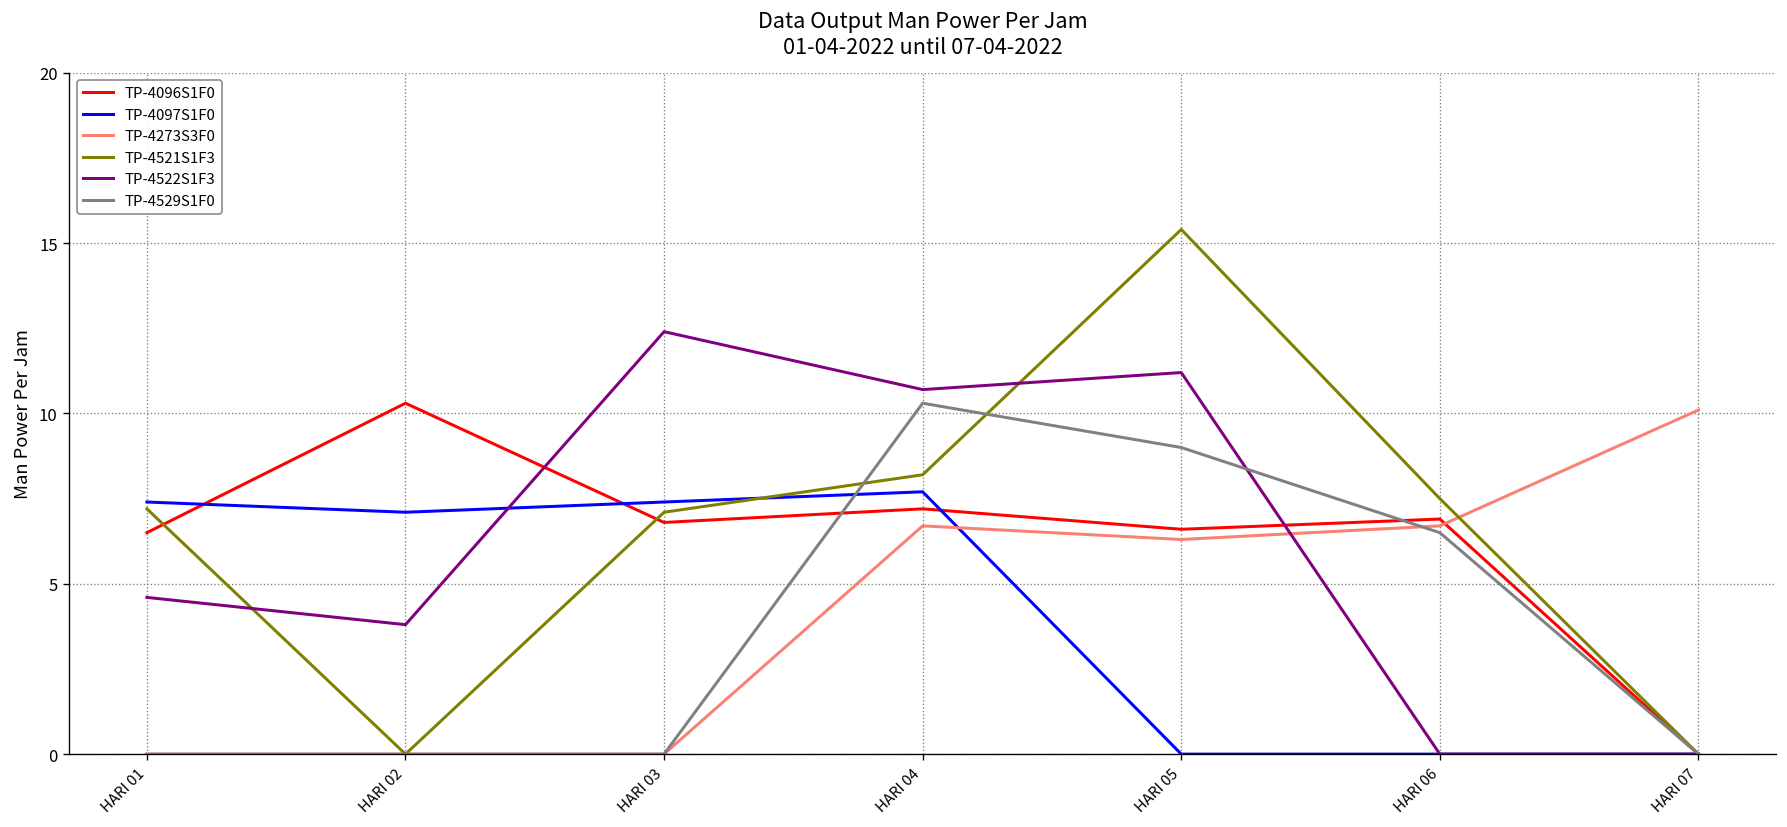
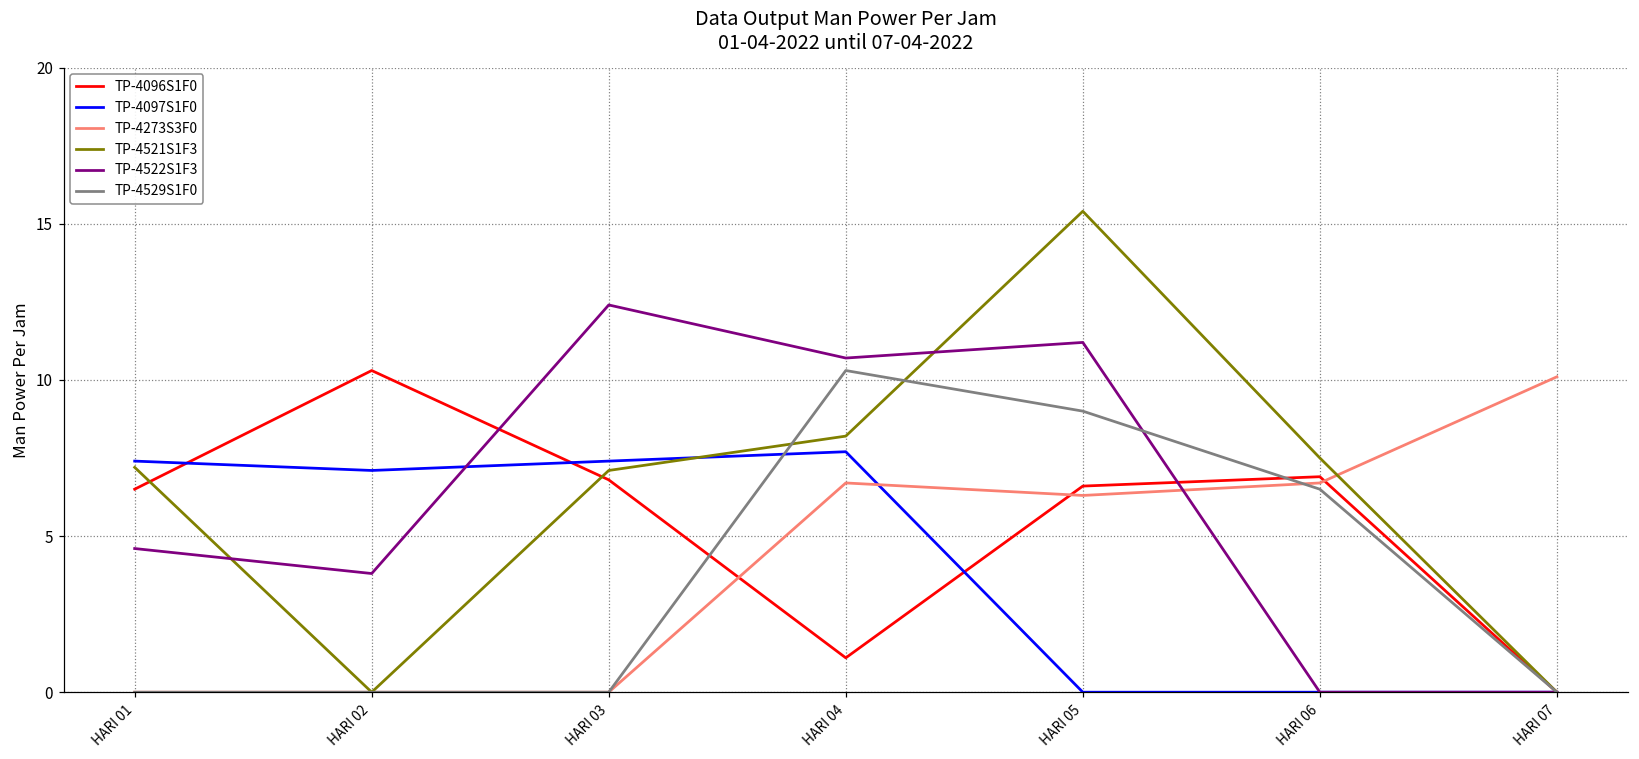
  {
    "TP-4096S1F0": {
      "HARI 01": 6.5,
      "HARI 02": 10.3,
      "HARI 03": 6.8,
-     "HARI 04": 7.2,
+     "HARI 04": 1.1,
      "HARI 05": 6.6,
      "HARI 06": 6.9
    },
    "TP-4097S1F0": {
      "HARI 01": 7.4,
      "HARI 02": 7.1,
      "HARI 03": 7.4,
      "HARI 04": 7.7,
      "HARI 05": 0.0
    },
    "TP-4273S3F0": {
      "HARI 04": 6.7,
      "HARI 05": 6.3,
      "HARI 06": 6.7,
      "HARI 07": 10.1
    },
    "TP-4521S1F3": {
      "HARI 01": 7.2,
      "HARI 03": 7.1,
      "HARI 04": 8.2,
      "HARI 05": 15.4,
      "HARI 06": 7.5
    },
    "TP-4522S1F3": {
      "HARI 01": 4.6,
      "HARI 02": 3.8,
      "HARI 03": 12.4,
      "HARI 04": 10.7,
      "HARI 05": 11.2
    },
    "TP-4529S1F0": {
      "HARI 04": 10.3,
      "HARI 05": 9.0,
      "HARI 06": 6.5
    }
  }
